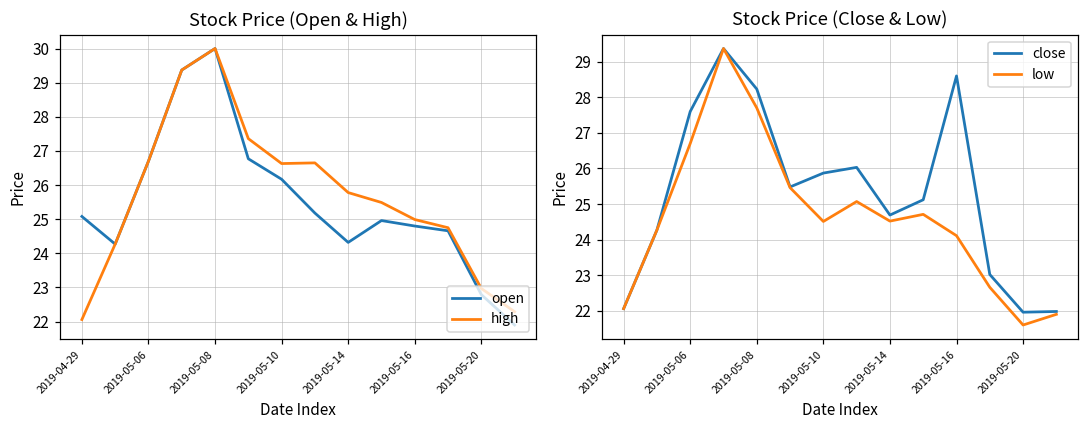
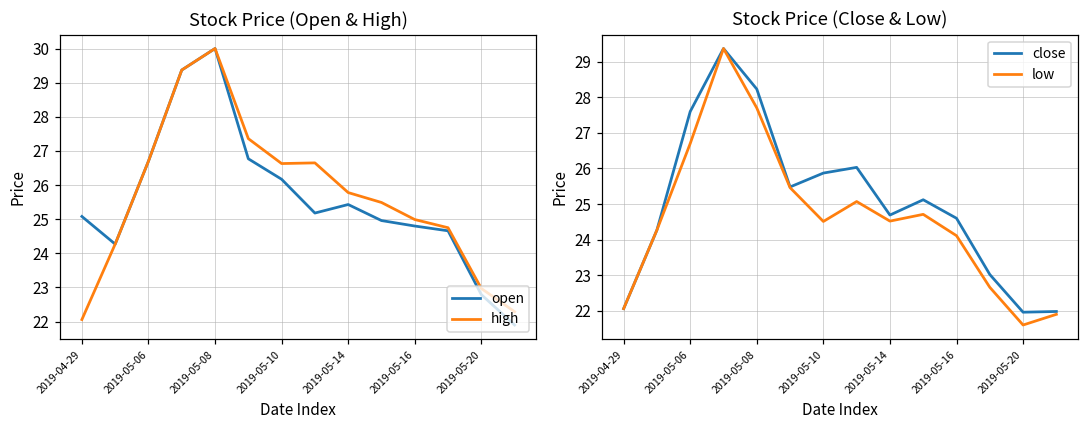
  {
    "Stock Price (Open & High)": {
      "open": {
        "2019-04-29": 25.1,
        "2019-05-10": 26.2,
-       "2019-05-14": 24.3,
+       "2019-05-14": 25.4,
        "2019-05-16": 24.8
      },
      "high": {
        "2019-04-29": 22.1,
        "2019-05-10": 26.6,
        "2019-05-14": 25.8,
        "2019-05-16": 25.0
      }
    },
    "Stock Price (Close & Low)": {
      "close": {
        "2019-05-06": 27.6,
        "2019-05-08": 28.2,
        "2019-05-10": 25.9,
        "2019-05-14": 24.7,
-       "2019-05-16": 28.6,
+       "2019-05-16": 24.6,
        "2019-05-20": 22.0
      },
      "low": {
        "2019-05-06": 26.7,
        "2019-05-08": 27.7,
        "2019-05-10": 24.5,
        "2019-05-14": 24.5,
        "2019-05-16": 24.1,
        "2019-05-20": 21.6
      }
    }
  }
